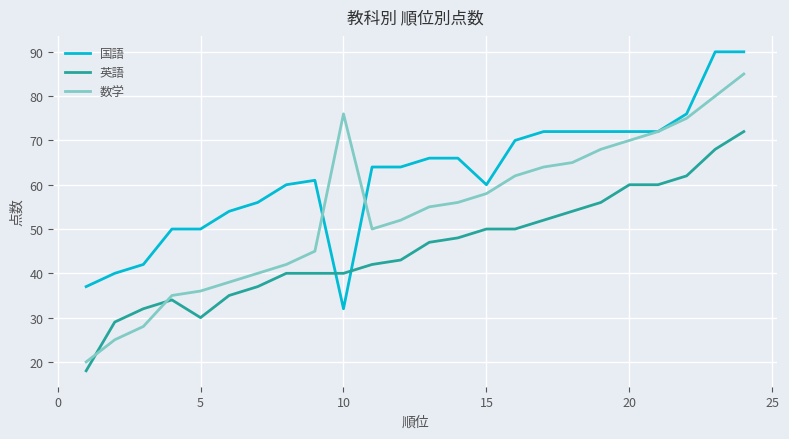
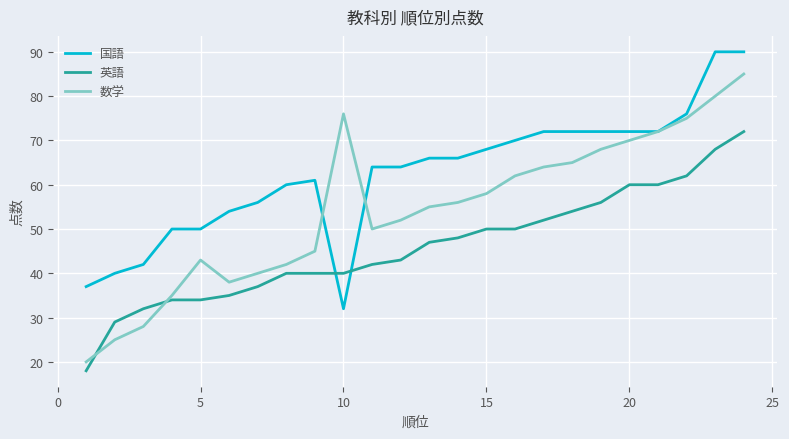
  {
    "国語": {
      "5": 50,
      "10": 32,
-     "15": 60,
+     "15": 68,
      "20": 72
    },
    "英語": {
-     "5": 30,
+     "5": 34,
      "10": 40,
      "15": 50,
      "20": 60
    },
    "数学": {
-     "5": 36,
+     "5": 43,
      "10": 76,
      "15": 58,
      "20": 70
    }
  }
